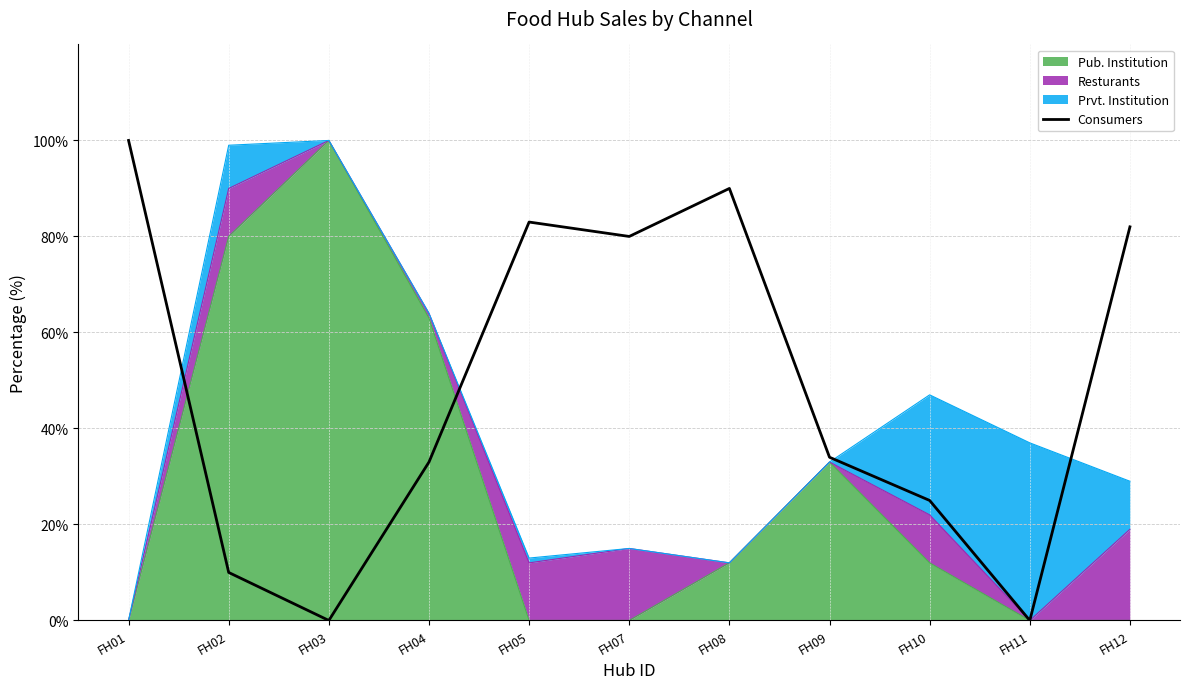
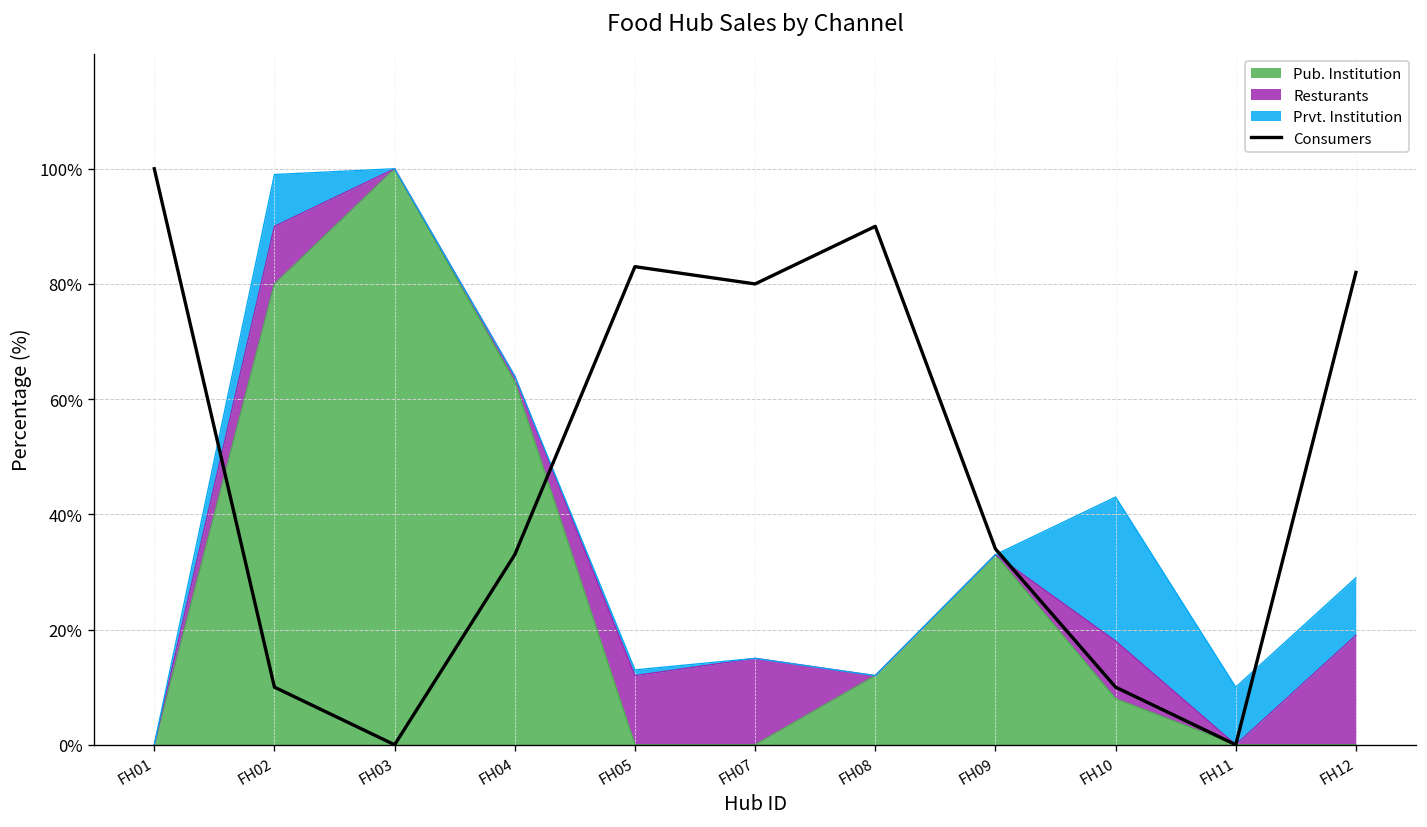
  {
    "Pub. Institution": {
      "FH02": "80%",
      "FH04": "63%",
      "FH05": "0%",
      "FH07": "0%",
-     "FH10": "12%",
+     "FH10": "8%",
      "FH12": "0%"
    },
    "Resturants": {
      "FH05": "12%",
      "FH10": "10%",
      "FH12": "19%"
    },
    "Prvt. Institution": {
      "FH10": "25%",
-     "FH11": "37%"
+     "FH11": "10%"
    },
    "Consumers": {
      "FH01": "100%",
      "FH02": "10%",
      "FH03": "0%",
      "FH04": "33%",
      "FH05": "83%",
      "FH07": "80%",
      "FH08": "90%",
      "FH09": "34%",
-     "FH10": "25%",
+     "FH10": "10%",
      "FH12": "82%"
    }
  }
